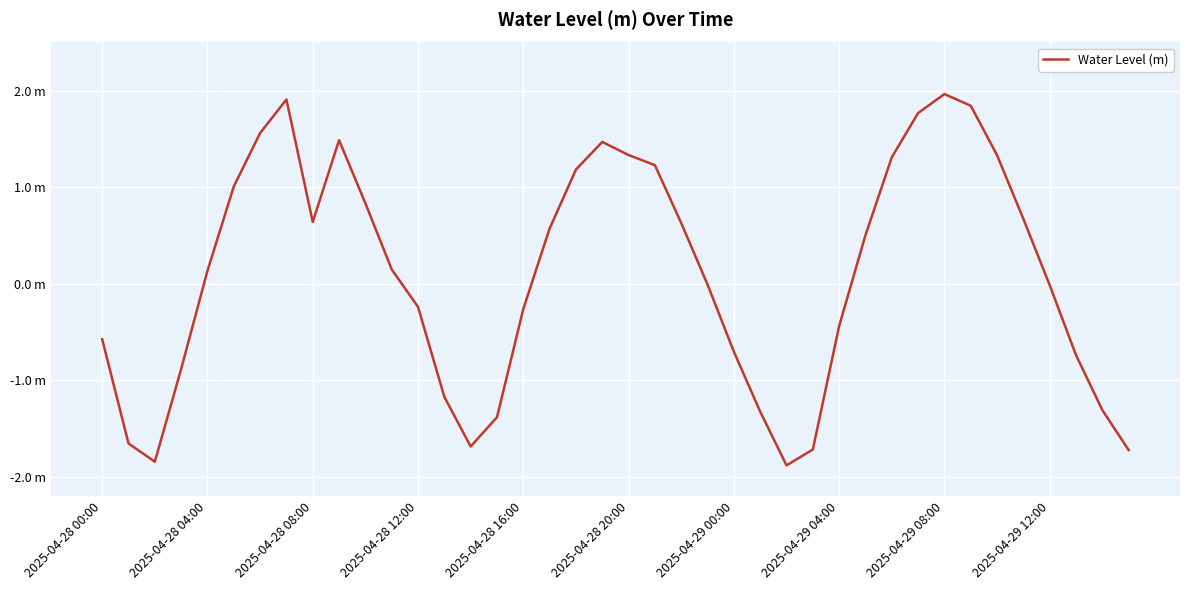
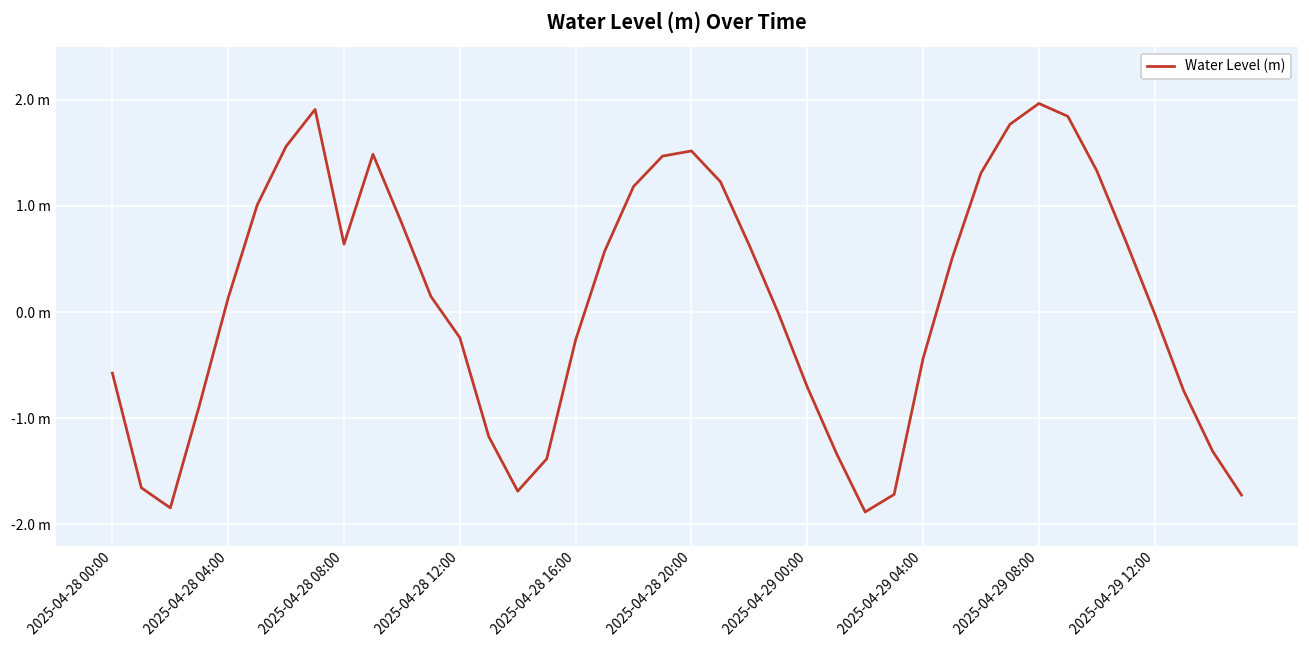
  {
    "2025-04-28 00:00": "-0.6 m",
    "2025-04-28 04:00": "0.1 m",
    "2025-04-28 08:00": "0.6 m",
    "2025-04-28 12:00": "-0.2 m",
    "2025-04-28 16:00": "-0.3 m",
-   "2025-04-28 20:00": "1.3 m",
+   "2025-04-28 20:00": "1.5 m",
    "2025-04-29 00:00": "-0.7 m",
    "2025-04-29 04:00": "-0.4 m",
    "2025-04-29 08:00": "2.0 m",
    "2025-04-29 12:00": "0.0 m"
  }
